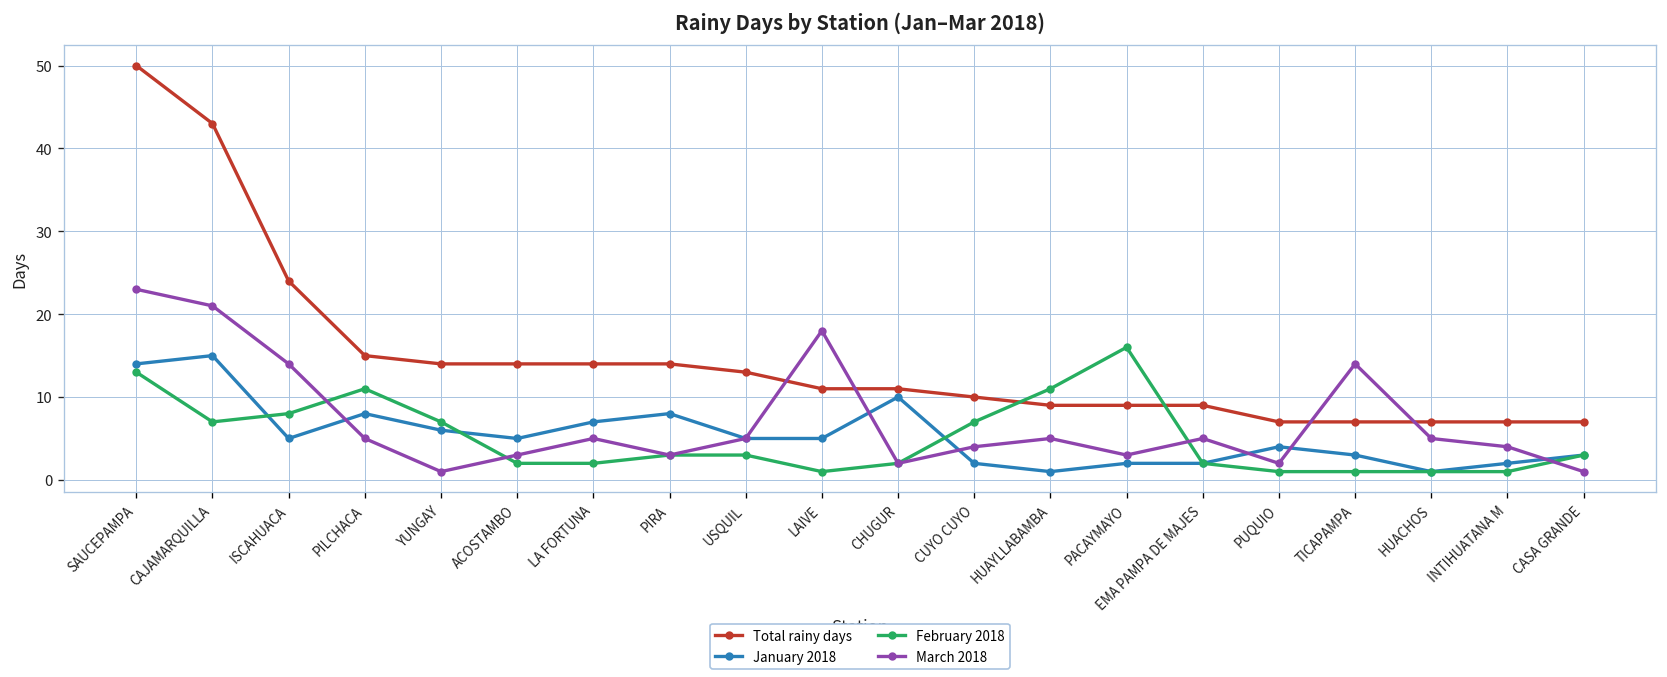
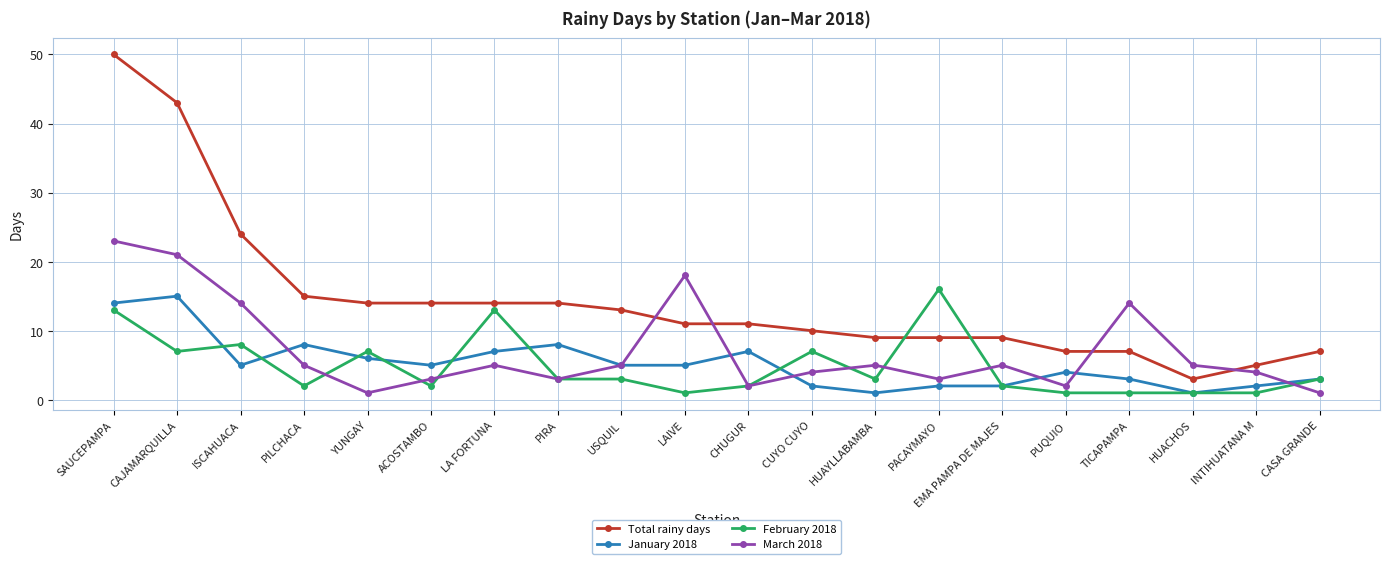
  {
    "Total rainy days": {
      "SAUCEPAMPA": 50,
      "CAJAMARQUILLA": 43,
      "ISCAHUACA": 24,
      "PILCHACA": 15,
      "YUNGAY": 14,
      "ACOSTAMBO": 14,
      "LA FORTUNA": 14,
      "PIRA": 14,
      "USQUIL": 13,
      "LAIVE": 11,
      "CHUGUR": 11,
      "CUYO CUYO": 10,
      "HUAYLLABAMBA": 9,
      "PACAYMAYO": 9,
      "EMA PAMPA DE MAJES": 9,
      "PUQUIO": 7,
      "TICAPAMPA": 7,
-     "HUACHOS": 7,
-     "INTIHUATANA M": 7,
+     "HUACHOS": 3,
+     "INTIHUATANA M": 5,
      "CASA GRANDE": 7
    },
    "January 2018": {
      "SAUCEPAMPA": 14,
      "CAJAMARQUILLA": 15,
      "ISCAHUACA": 5,
      "PILCHACA": 8,
      "YUNGAY": 6,
      "ACOSTAMBO": 5,
      "LA FORTUNA": 7,
      "PIRA": 8,
      "LAIVE": 5,
-     "CHUGUR": 10,
+     "CHUGUR": 7,
      "CUYO CUYO": 2,
      "HUAYLLABAMBA": 1,
      "PACAYMAYO": 2,
      "PUQUIO": 4,
      "TICAPAMPA": 3,
      "INTIHUATANA M": 2
    },
    "February 2018": {
      "SAUCEPAMPA": 13,
      "CAJAMARQUILLA": 7,
      "ISCAHUACA": 8,
-     "PILCHACA": 11,
+     "PILCHACA": 2,
      "YUNGAY": 7,
      "ACOSTAMBO": 2,
-     "LA FORTUNA": 2,
+     "LA FORTUNA": 13,
      "USQUIL": 3,
      "LAIVE": 1,
      "CUYO CUYO": 7,
-     "HUAYLLABAMBA": 11,
+     "HUAYLLABAMBA": 3,
      "PACAYMAYO": 16,
      "PUQUIO": 1,
      "TICAPAMPA": 1,
      "INTIHUATANA M": 1
    },
    "March 2018": {
      "SAUCEPAMPA": 23,
      "CAJAMARQUILLA": 21,
      "ISCAHUACA": 14,
      "PILCHACA": 5,
      "YUNGAY": 1,
      "ACOSTAMBO": 3,
      "LA FORTUNA": 5,
      "LAIVE": 18,
      "CUYO CUYO": 4,
      "HUAYLLABAMBA": 5,
      "PACAYMAYO": 3,
      "EMA PAMPA DE MAJES": 5,
      "PUQUIO": 2,
      "TICAPAMPA": 14,
      "HUACHOS": 5,
      "INTIHUATANA M": 4,
      "CASA GRANDE": 1
    }
  }
